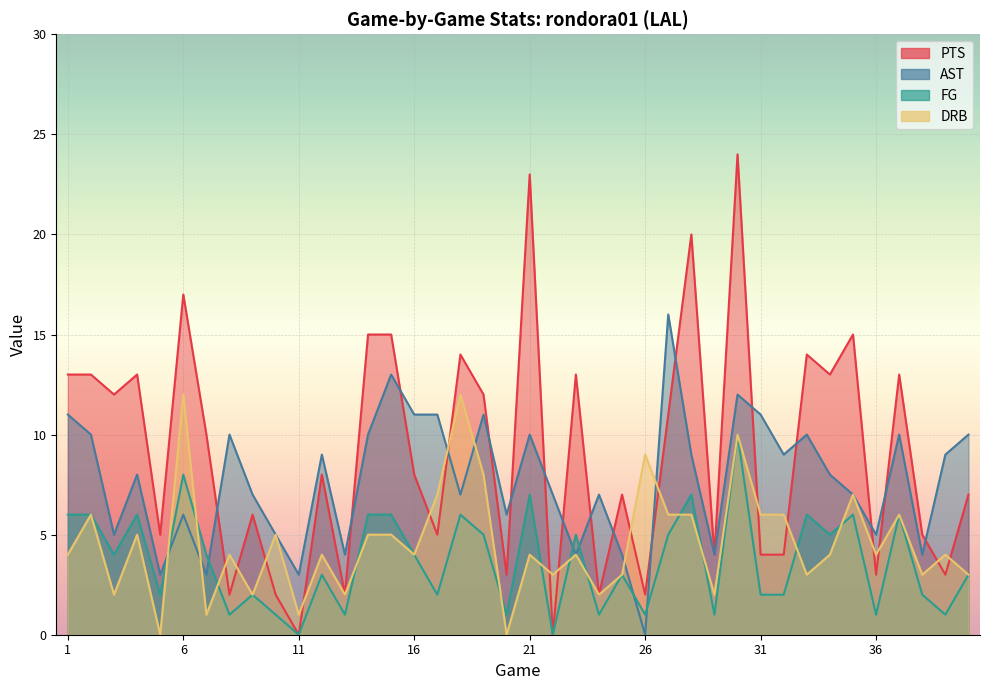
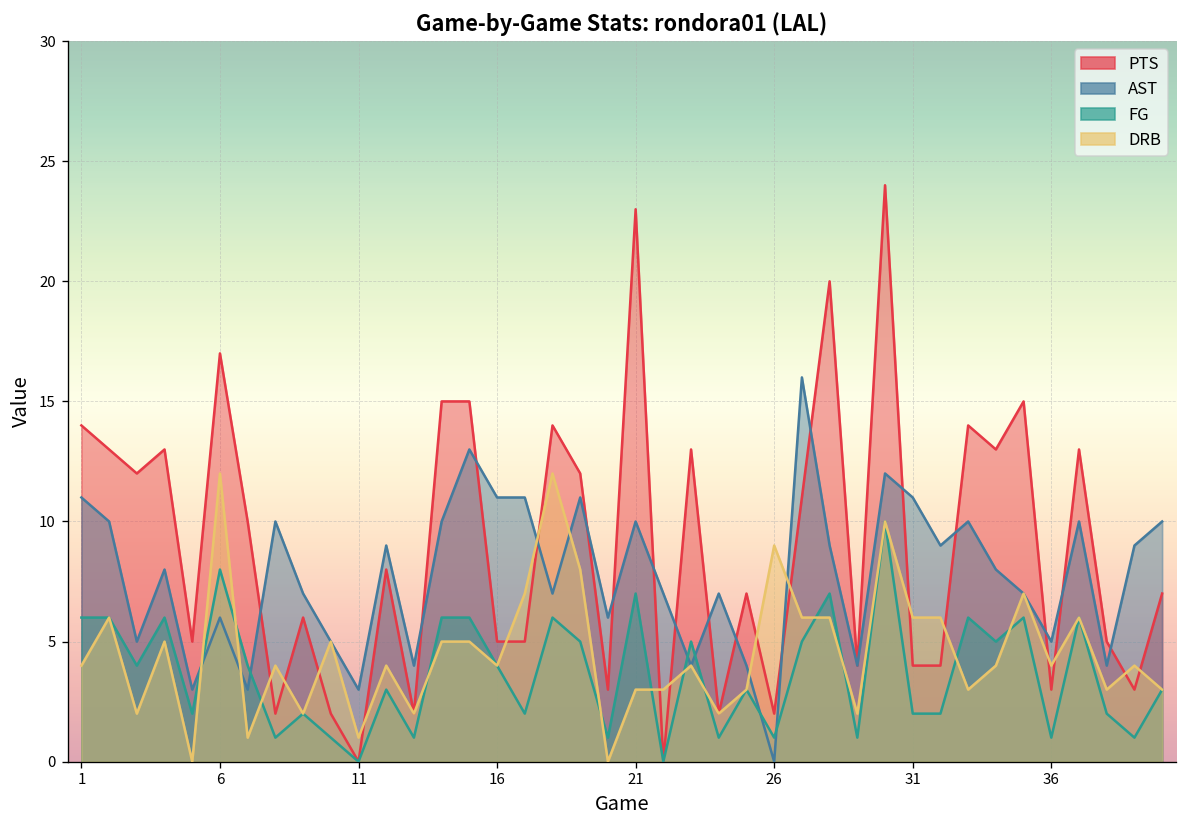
  {
    "PTS": {
-     "1": 13,
+     "1": 14,
      "6": 17,
-     "16": 8,
+     "16": 5,
      "21": 23,
      "26": 2,
      "31": 4,
      "36": 3
    },
    "DRB": {
      "1": 4,
      "6": 12,
      "11": 1,
-     "21": 4,
+     "21": 3,
      "26": 9,
      "31": 6,
      "36": 4
    }
  }
